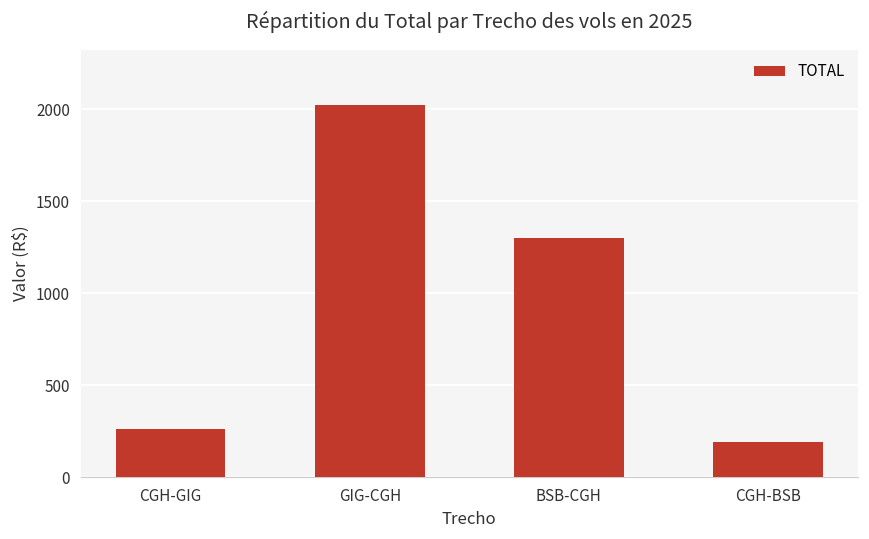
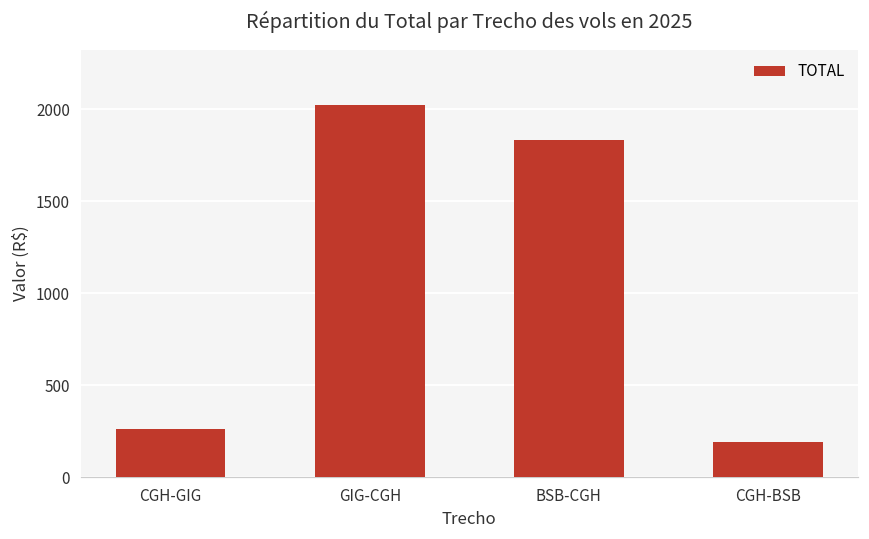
  {
    "CGH-GIG": 260,
    "GIG-CGH": 2020,
-   "BSB-CGH": 1300,
+   "BSB-CGH": 1830,
    "CGH-BSB": 190
  }
